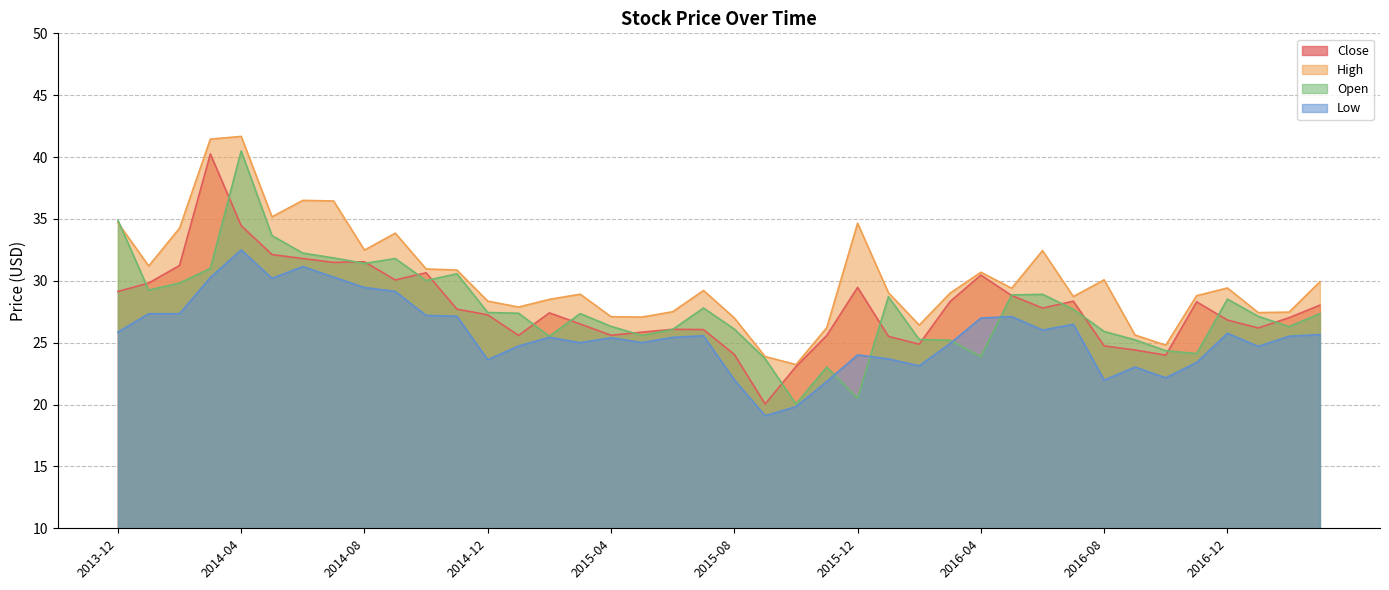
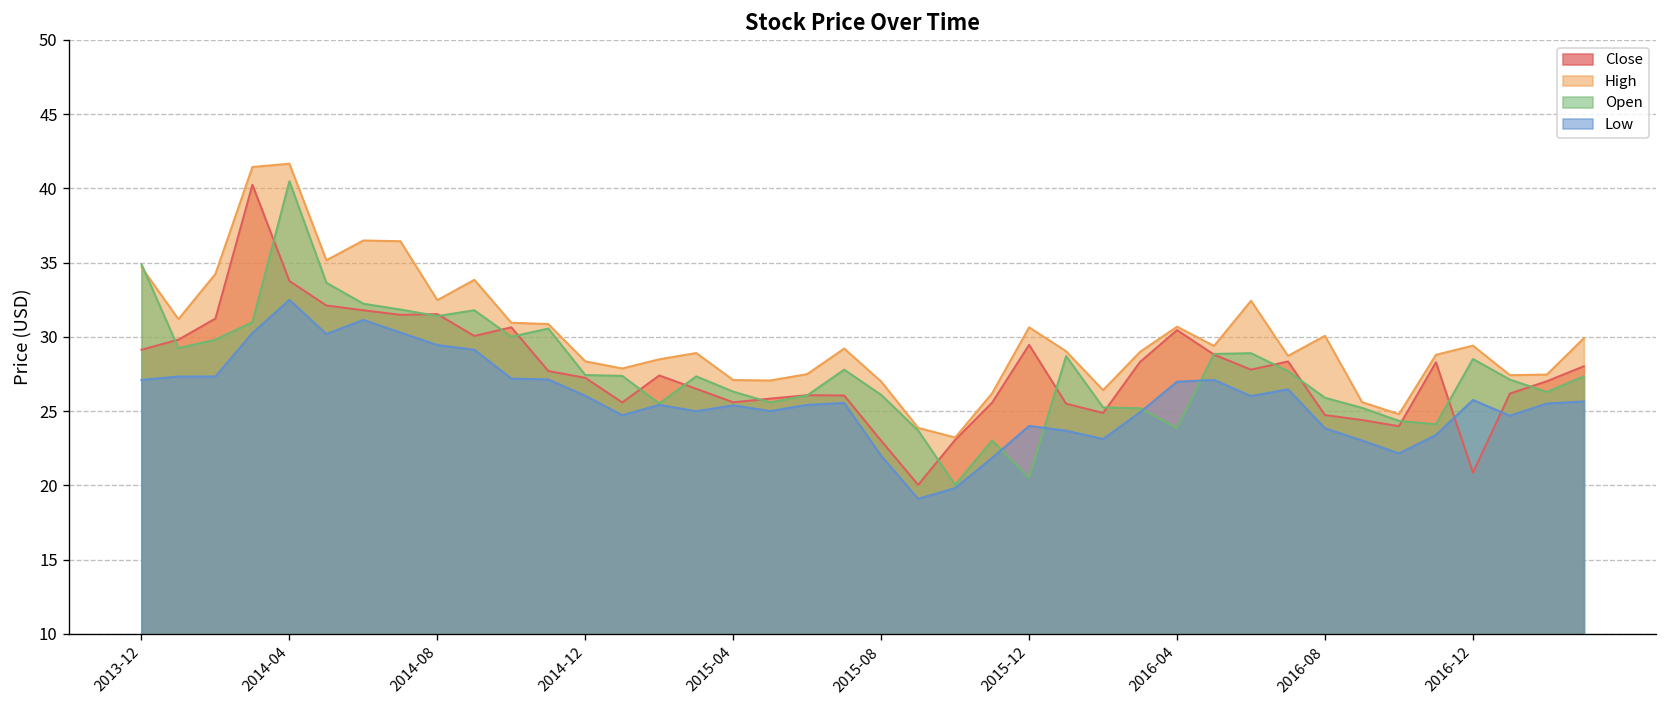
  {
    "Close": {
      "2013-12": 29.1,
-     "2014-04": 34.5,
-     "2015-08": 24.0,
+     "2014-04": 33.8,
+     "2015-08": 23.0,
      "2015-12": 29.5,
      "2016-04": 30.5,
      "2016-08": 24.7,
-     "2016-12": 26.8
+     "2016-12": 20.9
    },
    "High": {
      "2014-04": 41.7,
      "2014-08": 32.5,
      "2014-12": 28.4,
      "2015-04": 27.1,
      "2015-08": 27.0,
-     "2015-12": 34.6,
+     "2015-12": 30.6,
      "2016-04": 30.7,
      "2016-08": 30.1,
      "2016-12": 29.4
    },
    "Open": {
      "2014-04": 40.5,
      "2015-04": 26.3,
      "2015-08": 26.1,
      "2015-12": 20.5,
      "2016-04": 23.9,
      "2016-08": 25.9,
      "2016-12": 28.5
    },
    "Low": {
-     "2013-12": 25.9,
+     "2013-12": 27.1,
      "2014-04": 32.5,
      "2014-08": 29.5,
-     "2014-12": 23.6,
+     "2014-12": 26.0,
      "2015-08": 22.0,
      "2015-12": 24.0,
      "2016-04": 27.0,
-     "2016-08": 22.0,
+     "2016-08": 23.9,
      "2016-12": 25.8
    }
  }
